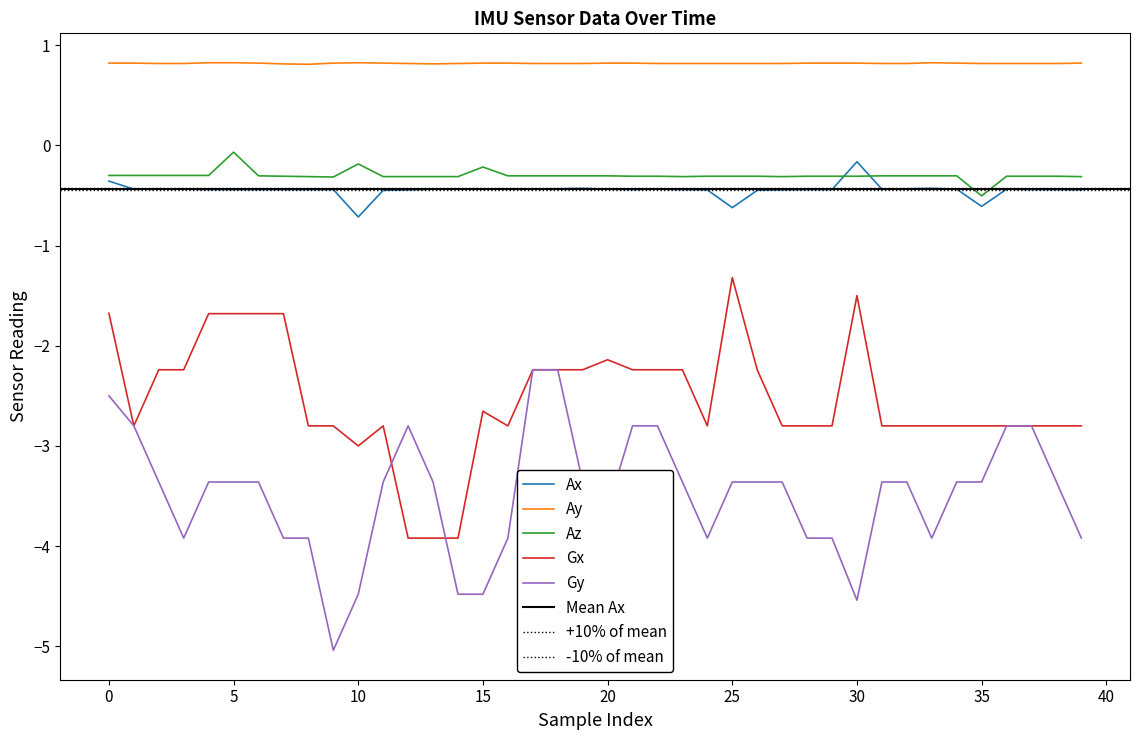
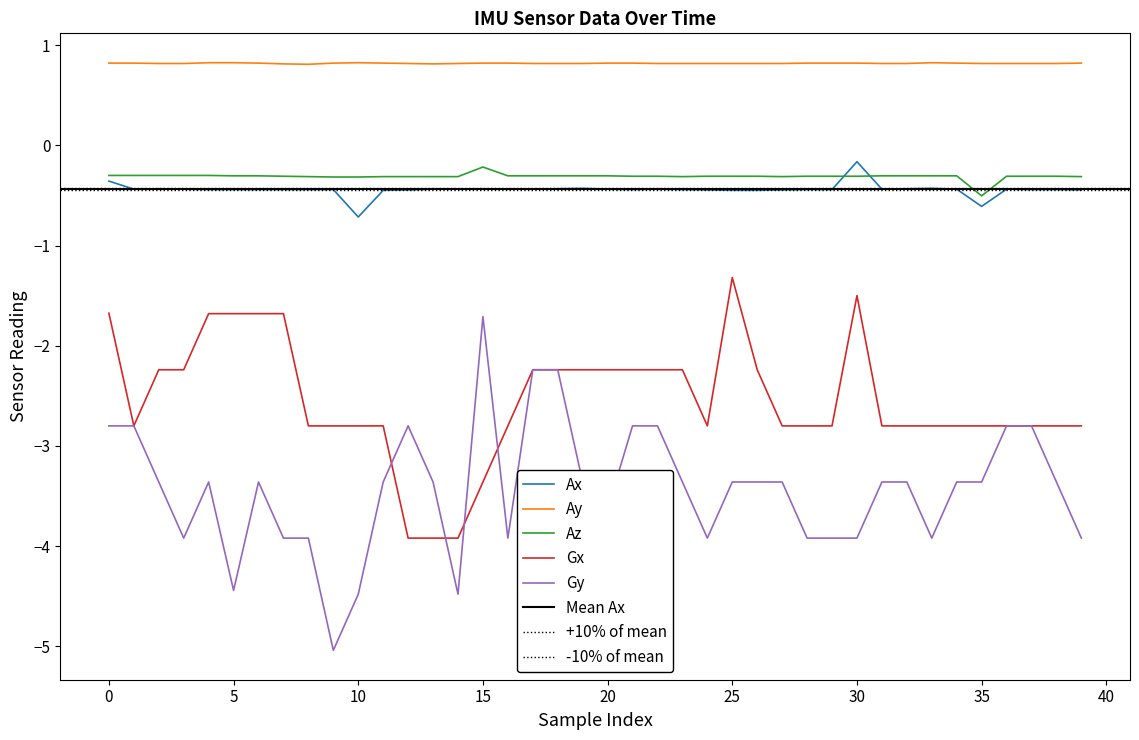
  {
    "Ax": {
      "0": -0.36,
      "5": -0.44,
      "10": -0.72,
      "15": -0.44,
      "20": -0.44,
-     "25": -0.62,
+     "25": -0.45,
      "30": -0.16,
      "35": -0.61
    },
    "Ay": {
      "0": 0.82,
      "5": 0.82,
      "10": 0.82,
      "15": 0.82,
      "20": 0.82,
      "25": 0.82,
      "30": 0.82,
      "35": 0.82
    },
    "Az": {
      "0": -0.30,
-     "5": -0.07,
-     "10": -0.19,
+     "5": -0.30,
+     "10": -0.32,
      "15": -0.22,
      "20": -0.30,
      "25": -0.31,
      "30": -0.31,
      "35": -0.50
    },
    "Gx": {
      "0": -1.68,
      "5": -1.68,
-     "10": -3.0,
-     "15": -2.65,
-     "20": -2.14,
+     "10": -2.8,
+     "15": -3.36,
+     "20": -2.24,
      "25": -1.32,
      "30": -1.50,
      "35": -2.80
    },
    "Gy": {
-     "0": -2.5,
-     "5": -3.36,
+     "0": -2.8,
+     "5": -4.44,
      "10": -4.48,
-     "15": -4.48,
+     "15": -1.71,
      "25": -3.36,
-     "30": -4.54,
+     "30": -3.92,
      "35": -3.36
    }
  }
